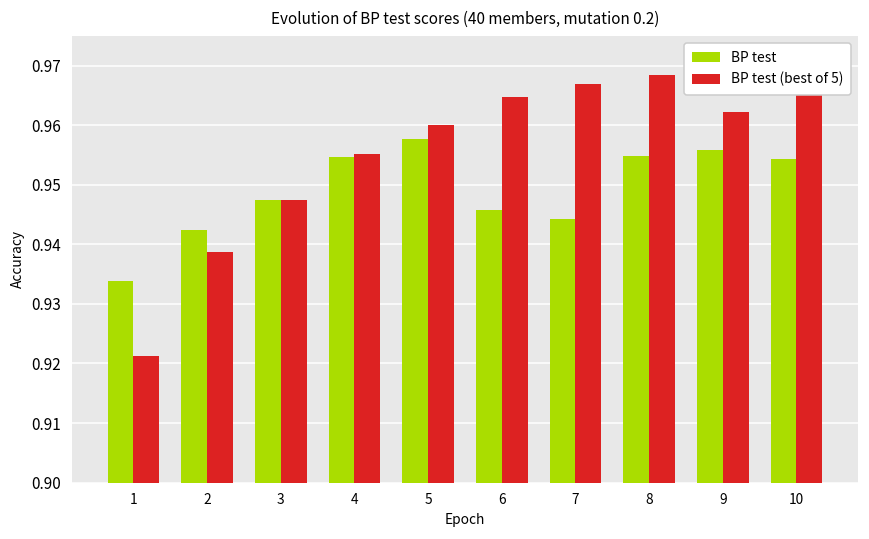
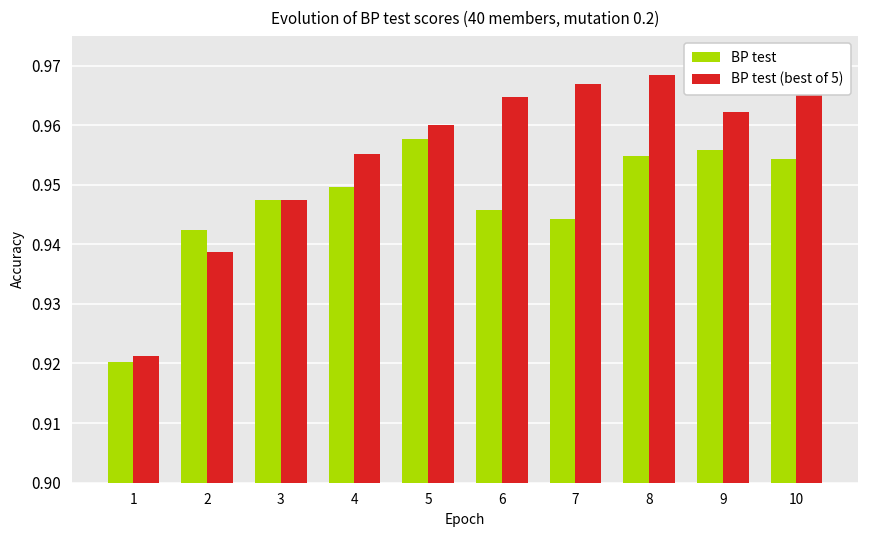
  {
    "BP test": {
-     "1": 0.934,
+     "1": 0.920,
      "2": 0.942,
      "3": 0.948,
-     "4": 0.955,
+     "4": 0.950,
      "5": 0.958,
      "6": 0.946,
      "7": 0.944,
      "8": 0.955,
      "9": 0.956,
      "10": 0.954
    },
    "BP test (best of 5)": {
      "1": 0.921,
      "2": 0.939,
      "3": 0.948,
      "4": 0.955,
      "5": 0.960,
      "6": 0.965,
      "7": 0.967,
      "8": 0.968,
      "9": 0.962
    }
  }
